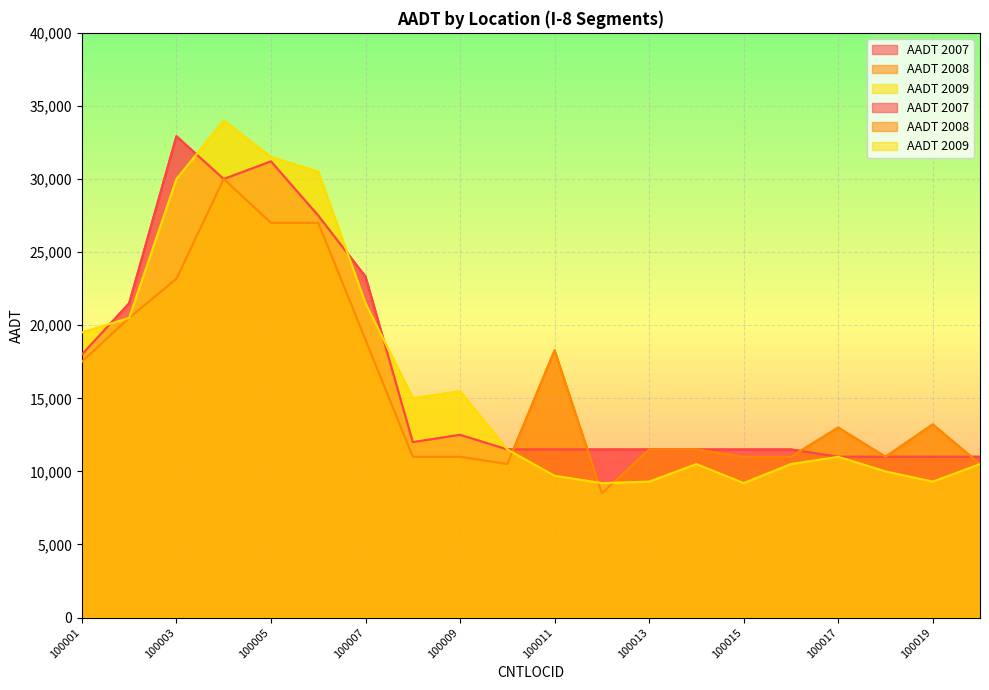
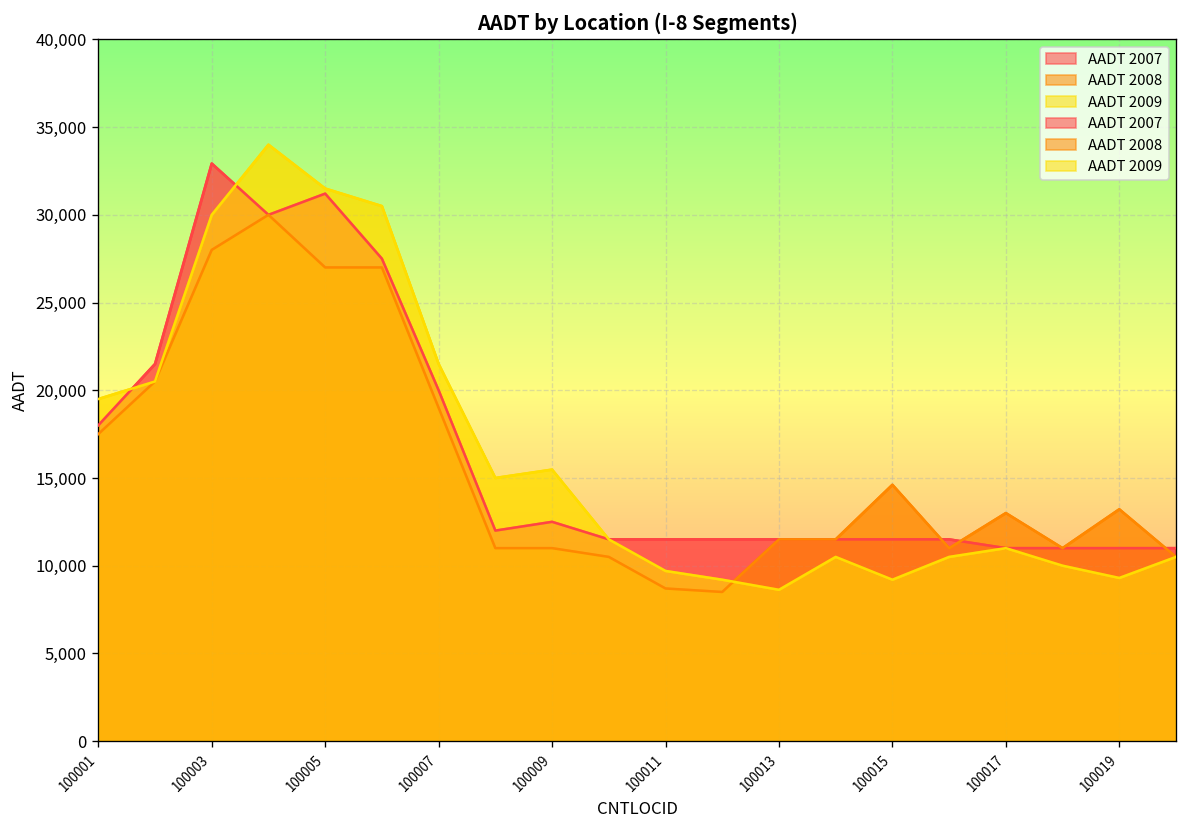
  {
    "AADT 2007": {
      "100001": "18,000",
      "100003": "32,900",
      "100005": "31,200",
-     "100007": "23,300",
+     "100007": "20,000",
      "100009": "12,500",
      "100011": "11,500",
      "100015": "11,500",
      "100019": "11,000"
    },
    "AADT 2008": {
      "100001": "17,500",
-     "100003": "23,200",
+     "100003": "28,000",
      "100005": "27,000",
      "100007": "19,000",
      "100009": "11,000",
-     "100011": "18,300",
-     "100015": "11,000",
+     "100011": "8,700",
+     "100015": "14,600",
      "100017": "13,000",
      "100019": "13,200"
    },
    "AADT 2009": {
      "100001": "19,500",
      "100003": "30,000",
      "100005": "31,500",
      "100007": "21,500",
      "100009": "15,500",
      "100011": "9,700",
-     "100013": "9,300",
+     "100013": "8,600",
      "100015": "9,200",
      "100019": "9,300"
    }
  }
